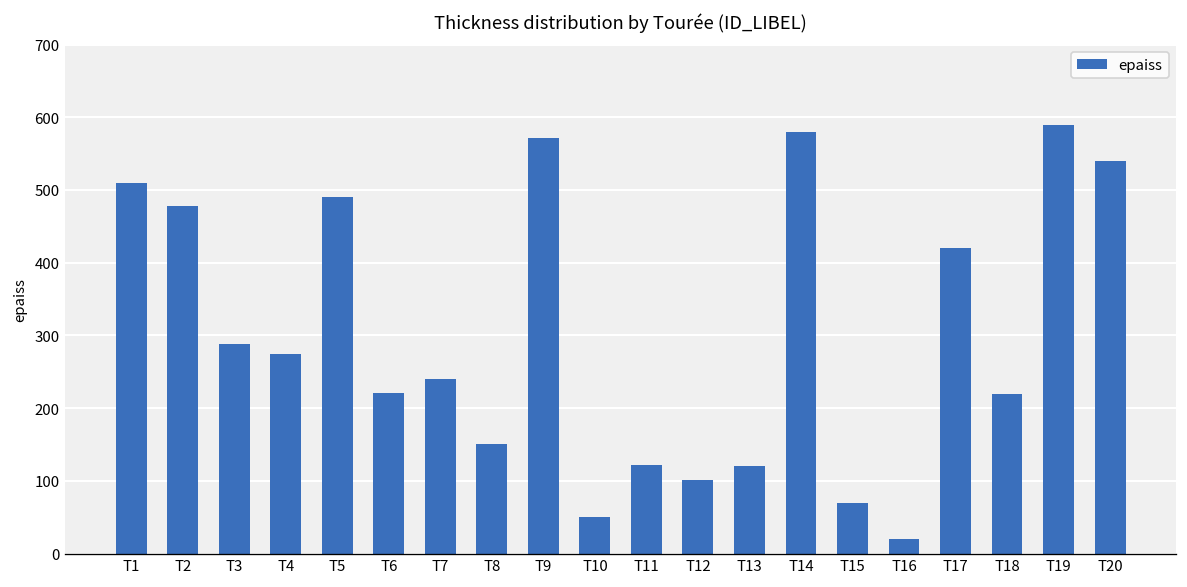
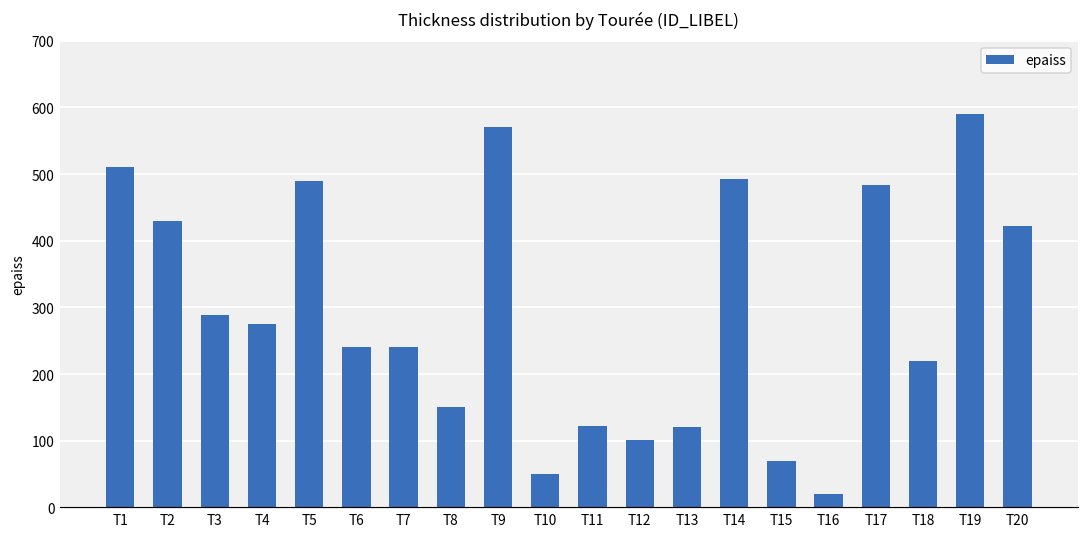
  {
    "T1": 510,
-   "T2": 480,
+   "T2": 430,
    "T3": 290,
    "T4": 280,
    "T5": 490,
-   "T6": 220,
+   "T6": 240,
    "T7": 240,
    "T8": 150,
    "T9": 570,
    "T10": 50,
    "T11": 120,
    "T12": 100,
    "T13": 120,
-   "T14": 580,
+   "T14": 490,
    "T15": 70,
    "T16": 20,
-   "T17": 420,
+   "T17": 480,
    "T18": 220,
    "T19": 590,
-   "T20": 540
+   "T20": 420
  }
